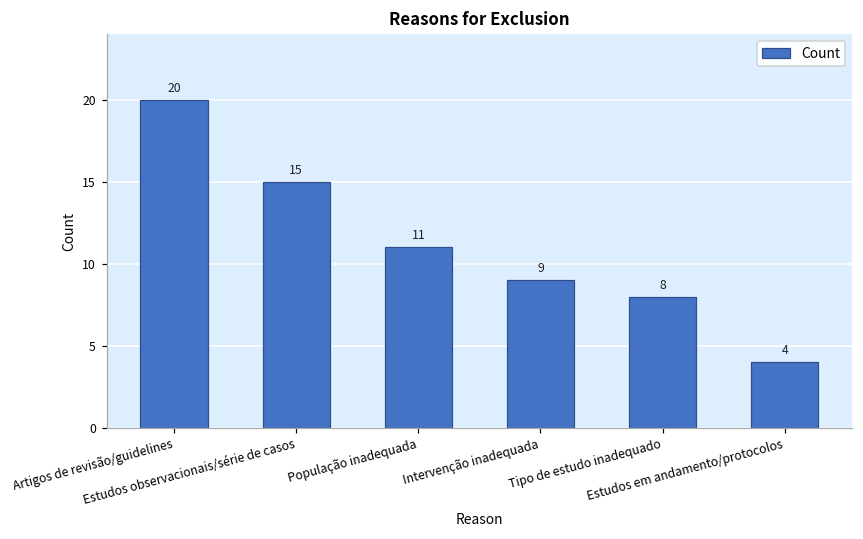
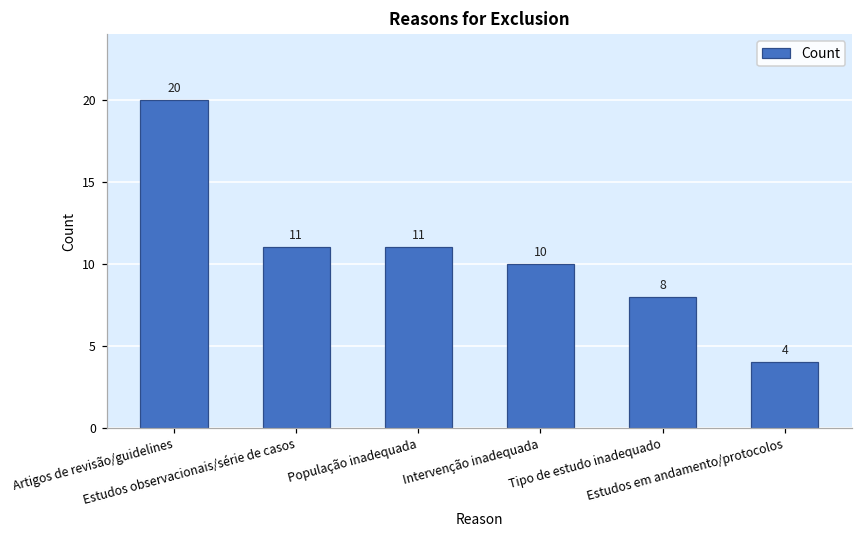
  {
    "Artigos de revisão/guidelines": 20,
-   "Estudos observacionais/série de casos": 15,
+   "Estudos observacionais/série de casos": 11,
    "População inadequada": 11,
-   "Intervenção inadequada": 9,
+   "Intervenção inadequada": 10,
    "Tipo de estudo inadequado": 8,
    "Estudos em andamento/protocolos": 4
  }
